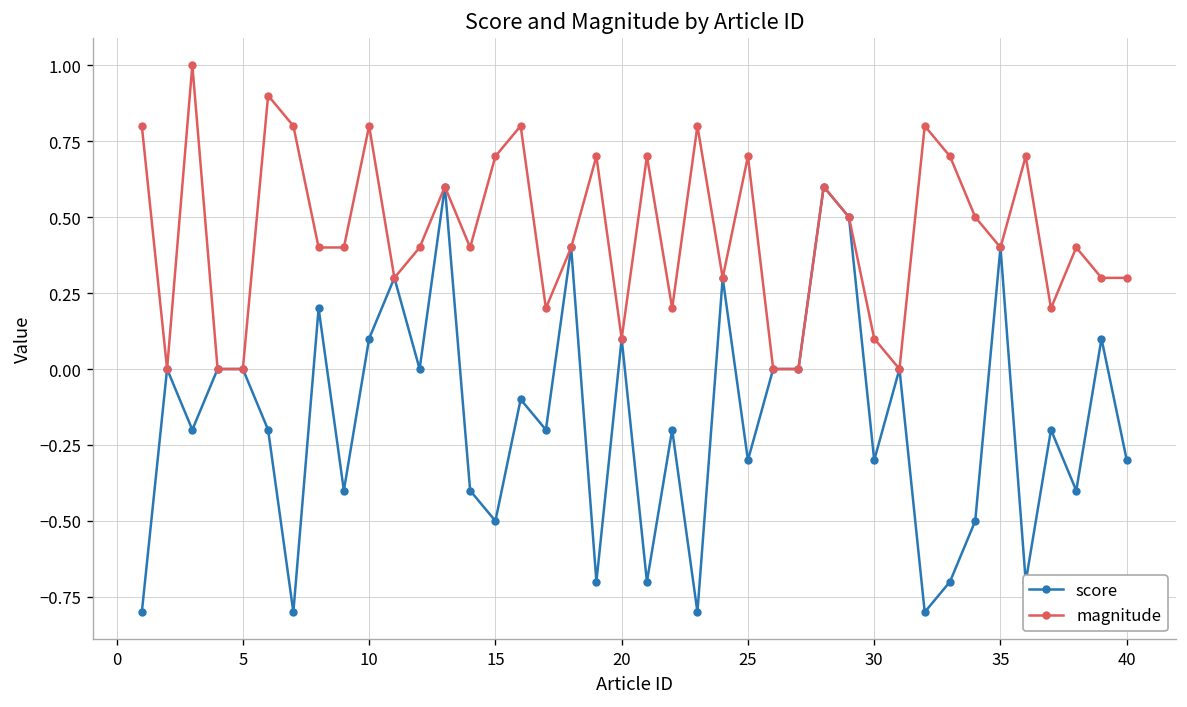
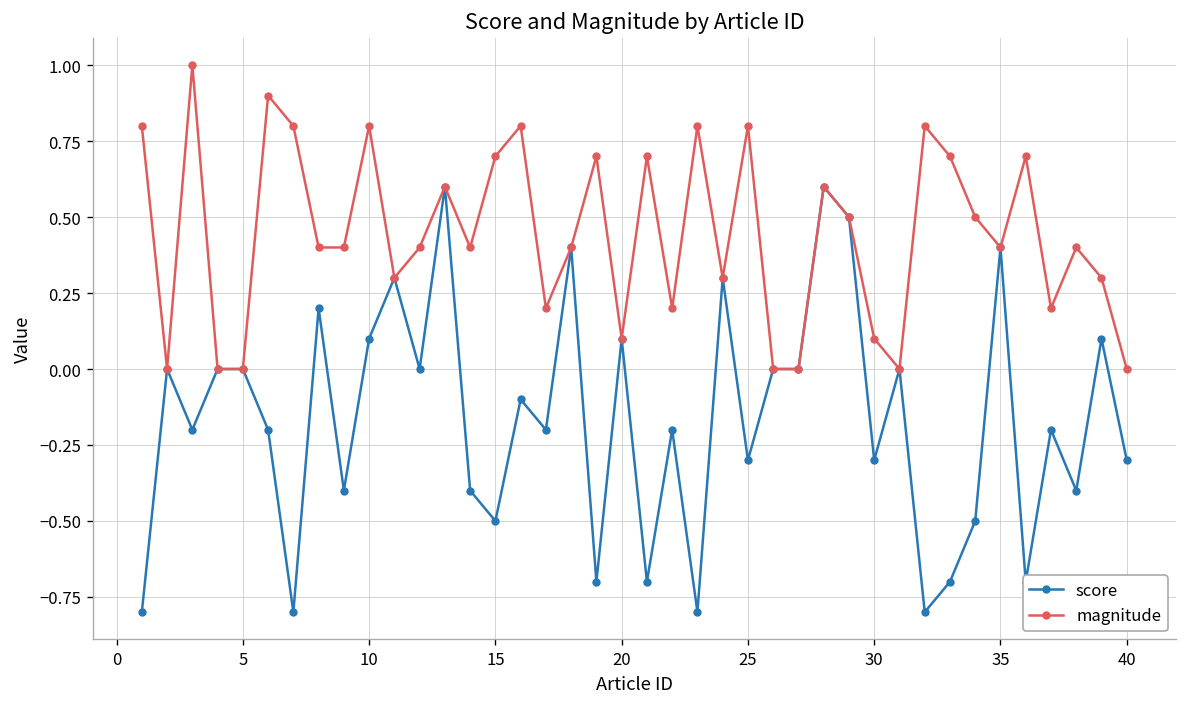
  {
    "score": {
      "10": 0.1,
      "15": -0.5,
      "25": -0.3,
      "30": -0.3,
      "40": -0.3
    },
    "magnitude": {
      "10": 0.8,
      "15": 0.7,
-     "25": 0.7,
+     "25": 0.8,
      "30": 0.1,
-     "40": 0.3
+     "40": 0.0
    }
  }
